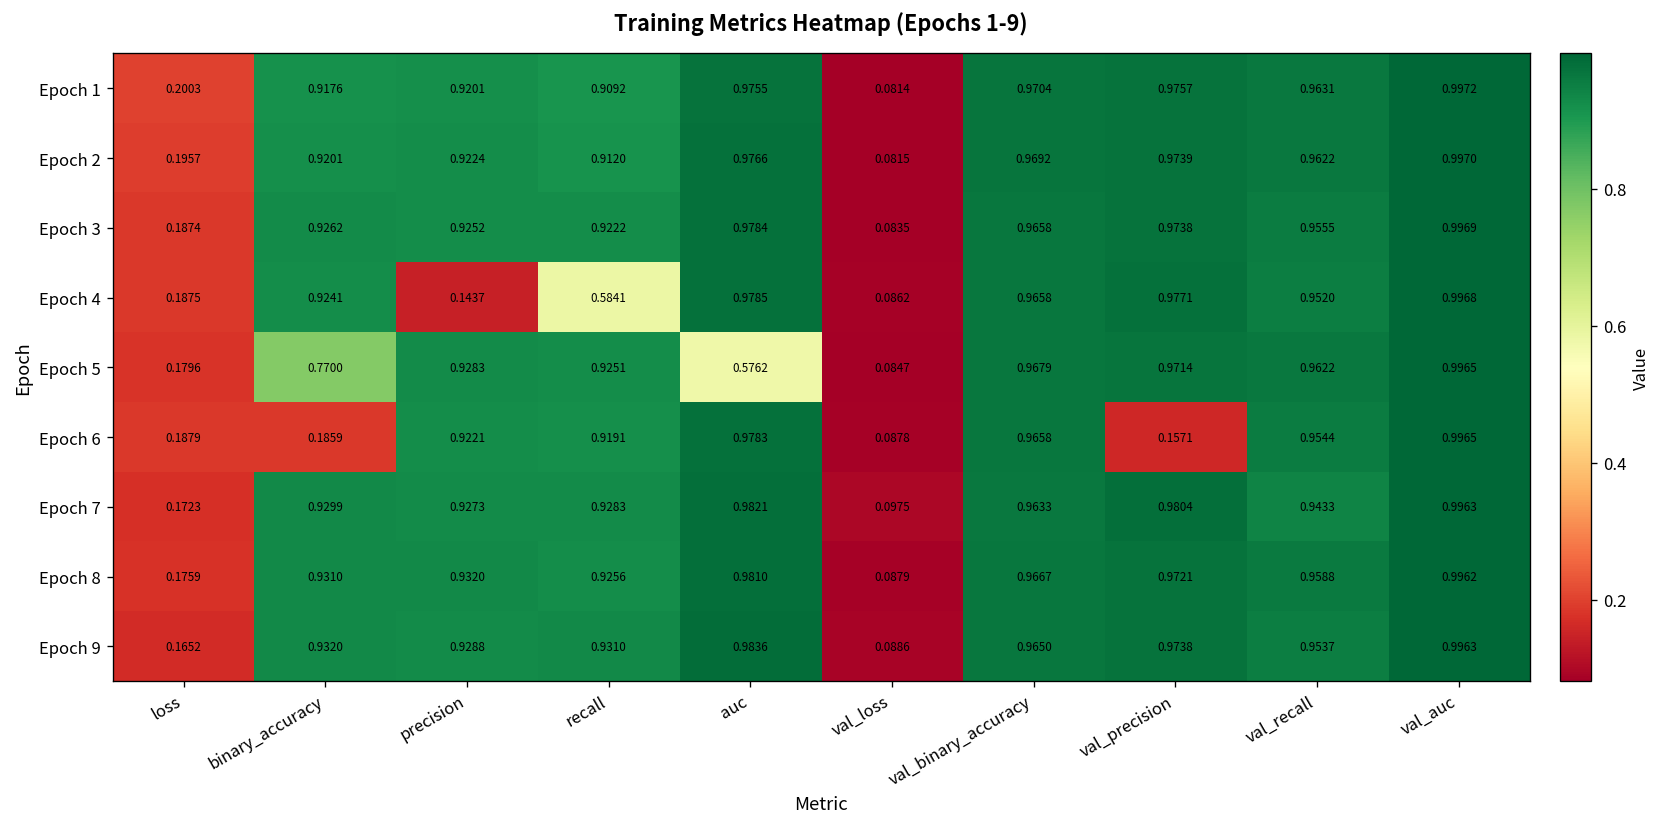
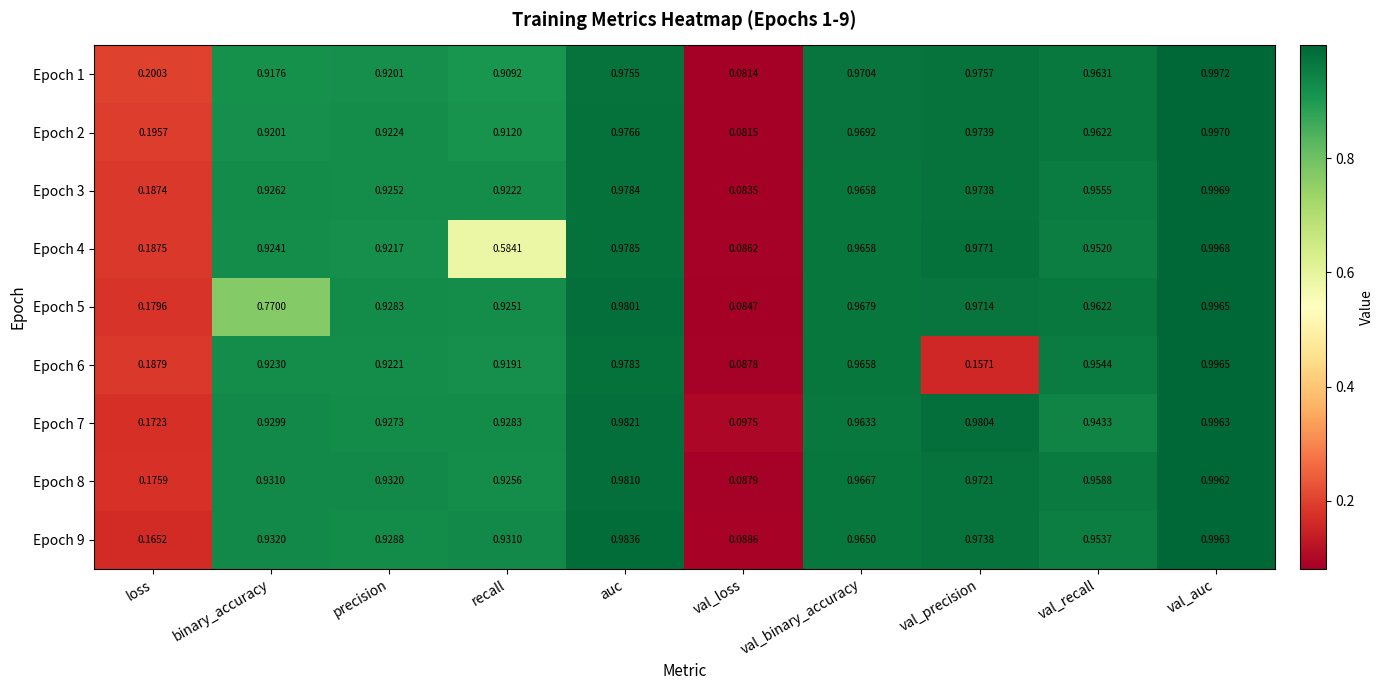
  {
    "Epoch 1": {
      "loss": 0.2003,
      "binary_accuracy": 0.9176,
      "precision": 0.9201,
      "recall": 0.9092,
      "auc": 0.9755,
      "val_loss": 0.0814,
      "val_binary_accuracy": 0.9704,
      "val_precision": 0.9757,
      "val_recall": 0.9631,
      "val_auc": 0.9972
    },
    "Epoch 2": {
      "loss": 0.1957,
      "binary_accuracy": 0.9201,
      "precision": 0.9224,
      "recall": 0.9120,
      "auc": 0.9766,
      "val_loss": 0.0815,
      "val_binary_accuracy": 0.9692,
      "val_precision": 0.9739,
      "val_recall": 0.9622,
      "val_auc": 0.9970
    },
    "Epoch 3": {
      "loss": 0.1874,
      "binary_accuracy": 0.9262,
      "precision": 0.9252,
      "recall": 0.9222,
      "auc": 0.9784,
      "val_loss": 0.0835,
      "val_binary_accuracy": 0.9658,
      "val_precision": 0.9738,
      "val_recall": 0.9555,
      "val_auc": 0.9969
    },
    "Epoch 4": {
      "loss": 0.1875,
      "binary_accuracy": 0.9241,
-     "precision": 0.1437,
+     "precision": 0.9217,
      "recall": 0.5841,
      "auc": 0.9785,
      "val_loss": 0.0862,
      "val_binary_accuracy": 0.9658,
      "val_precision": 0.9771,
      "val_recall": 0.9520,
      "val_auc": 0.9968
    },
    "Epoch 5": {
      "loss": 0.1796,
      "binary_accuracy": 0.7700,
      "precision": 0.9283,
      "recall": 0.9251,
-     "auc": 0.5762,
+     "auc": 0.9801,
      "val_loss": 0.0847,
      "val_binary_accuracy": 0.9679,
      "val_precision": 0.9714,
      "val_recall": 0.9622,
      "val_auc": 0.9965
    },
    "Epoch 6": {
      "loss": 0.1879,
-     "binary_accuracy": 0.1859,
+     "binary_accuracy": 0.9230,
      "precision": 0.9221,
      "recall": 0.9191,
      "auc": 0.9783,
      "val_loss": 0.0878,
      "val_binary_accuracy": 0.9658,
      "val_precision": 0.1571,
      "val_recall": 0.9544,
      "val_auc": 0.9965
    },
    "Epoch 7": {
      "loss": 0.1723,
      "binary_accuracy": 0.9299,
      "precision": 0.9273,
      "recall": 0.9283,
      "auc": 0.9821,
      "val_loss": 0.0975,
      "val_binary_accuracy": 0.9633,
      "val_precision": 0.9804,
      "val_recall": 0.9433,
      "val_auc": 0.9963
    },
    "Epoch 8": {
      "loss": 0.1759,
      "binary_accuracy": 0.9310,
      "precision": 0.9320,
      "recall": 0.9256,
      "auc": 0.9810,
      "val_loss": 0.0879,
      "val_binary_accuracy": 0.9667,
      "val_precision": 0.9721,
      "val_recall": 0.9588,
      "val_auc": 0.9962
    },
    "Epoch 9": {
      "loss": 0.1652,
      "binary_accuracy": 0.9320,
      "precision": 0.9288,
      "recall": 0.9310,
      "auc": 0.9836,
      "val_loss": 0.0886,
      "val_binary_accuracy": 0.9650,
      "val_precision": 0.9738,
      "val_recall": 0.9537,
      "val_auc": 0.9963
    }
  }
